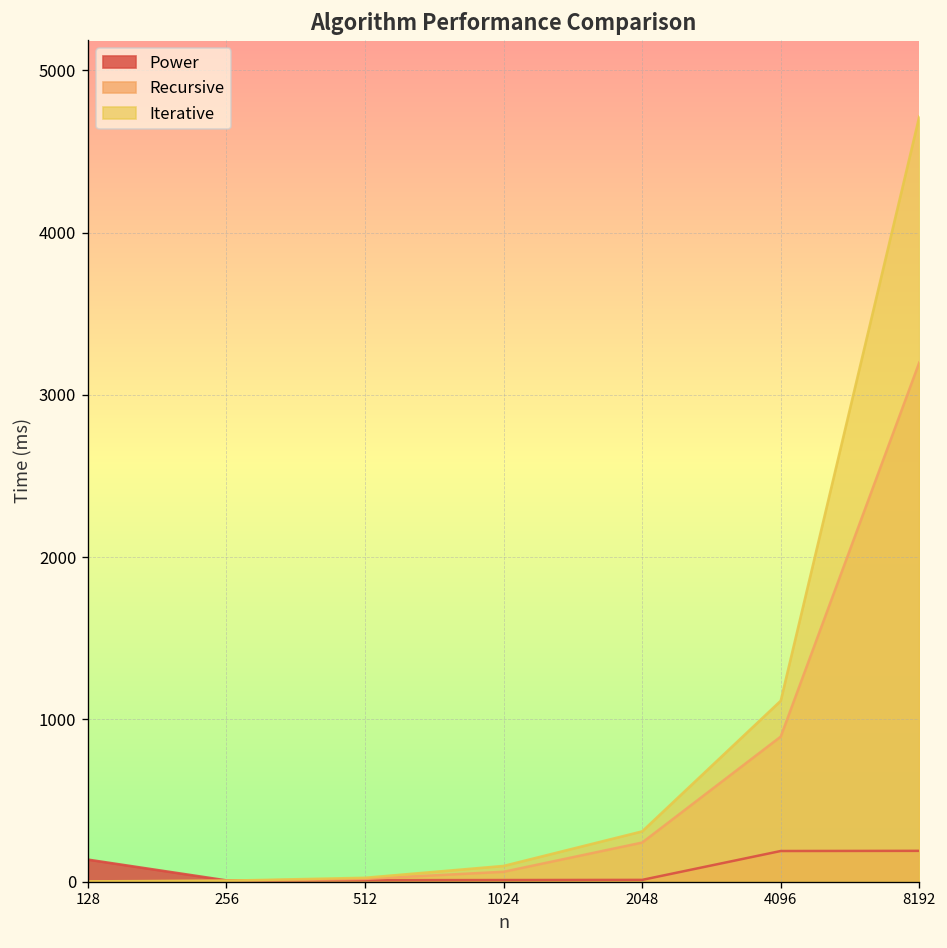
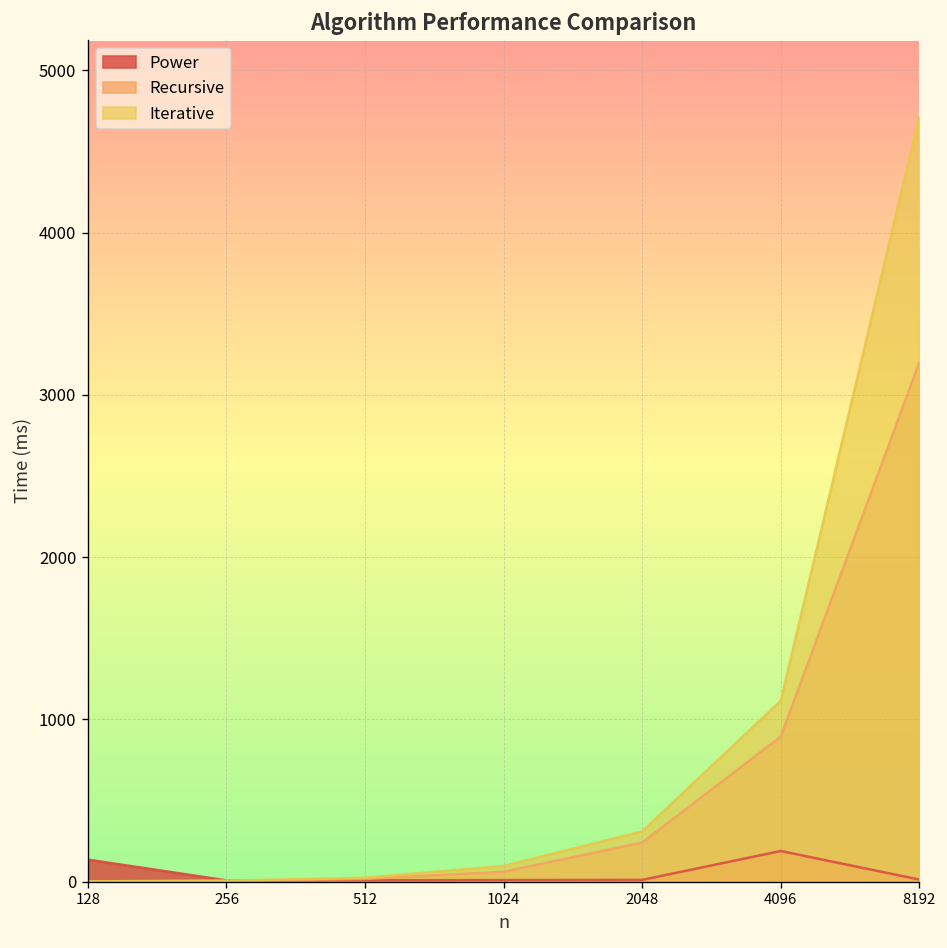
  {
    "Power": {
      "128": 140,
      "1024": 10,
      "2048": 10,
      "4096": 190,
-     "8192": 190
+     "8192": 10
    }
  }
